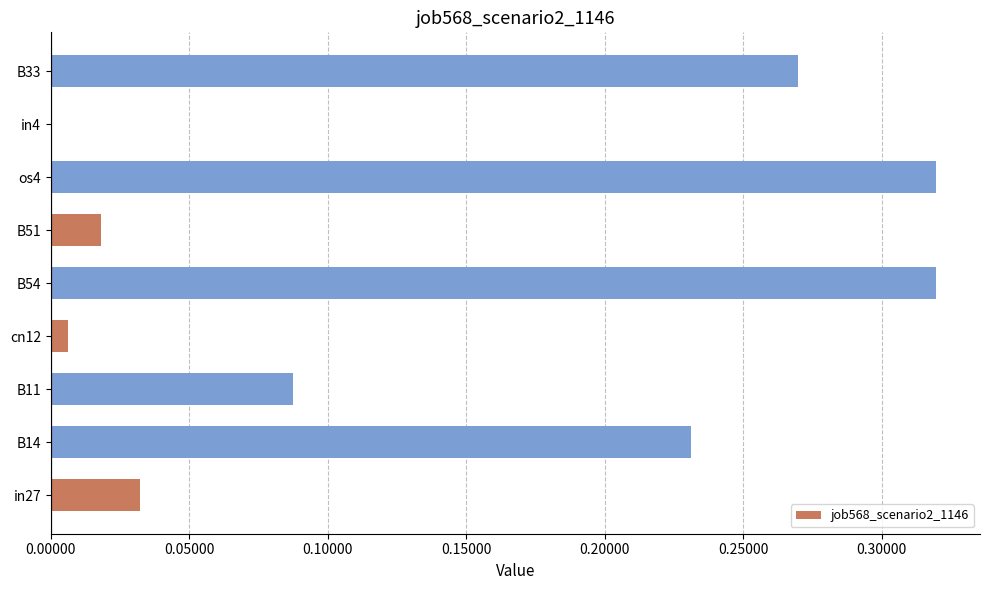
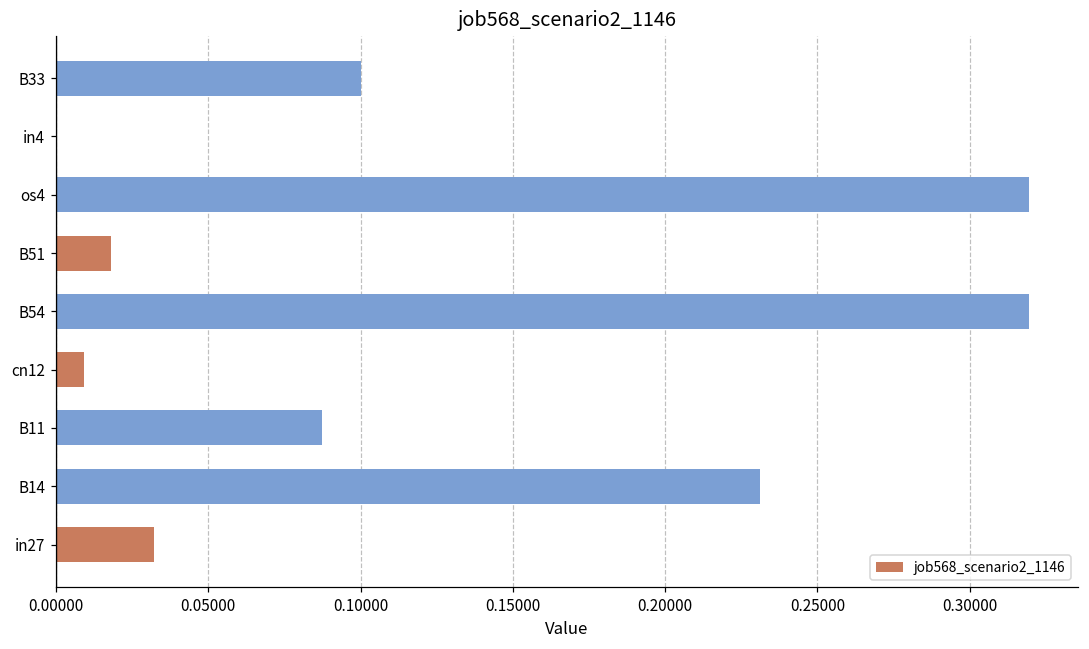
  {
-   "B33": 0.270,
+   "B33": 0.100,
    "in4": 0.000,
    "os4": 0.320,
    "B51": 0.018,
    "B54": 0.320,
-   "cn12": 0.006,
+   "cn12": 0.009,
    "B11": 0.087,
    "B14": 0.231,
    "in27": 0.032
  }
